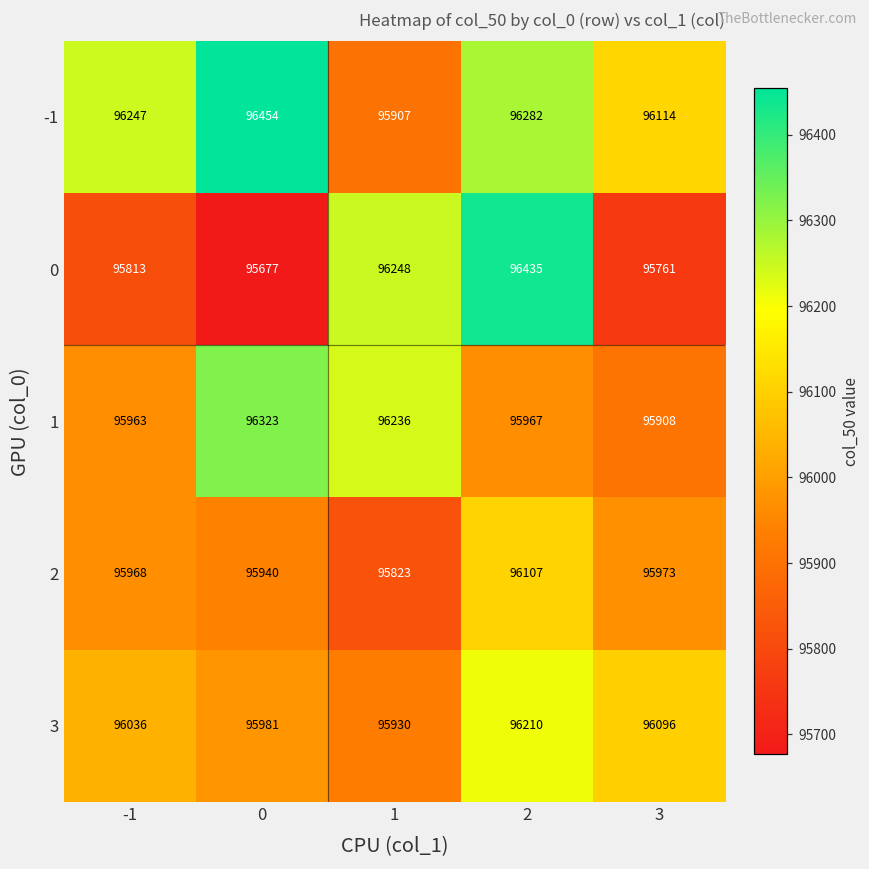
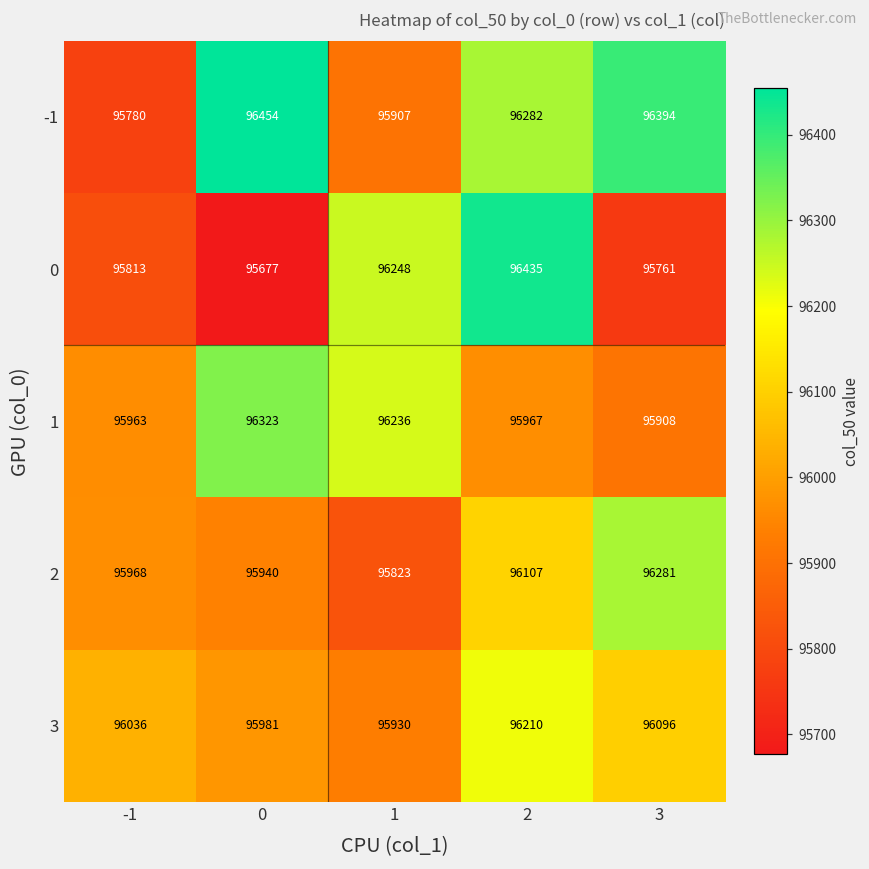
  {
    "-1": {
-     "-1": 96247,
+     "-1": 95780,
      "0": 96454,
      "1": 95907,
      "2": 96282,
-     "3": 96114
+     "3": 96394
    },
    "0": {
      "-1": 95813,
      "0": 95677,
      "1": 96248,
      "2": 96435,
      "3": 95761
    },
    "1": {
      "-1": 95963,
      "0": 96323,
      "1": 96236,
      "2": 95967,
      "3": 95908
    },
    "2": {
      "-1": 95968,
      "0": 95940,
      "1": 95823,
      "2": 96107,
-     "3": 95973
+     "3": 96281
    },
    "3": {
      "-1": 96036,
      "0": 95981,
      "1": 95930,
      "2": 96210,
      "3": 96096
    }
  }
